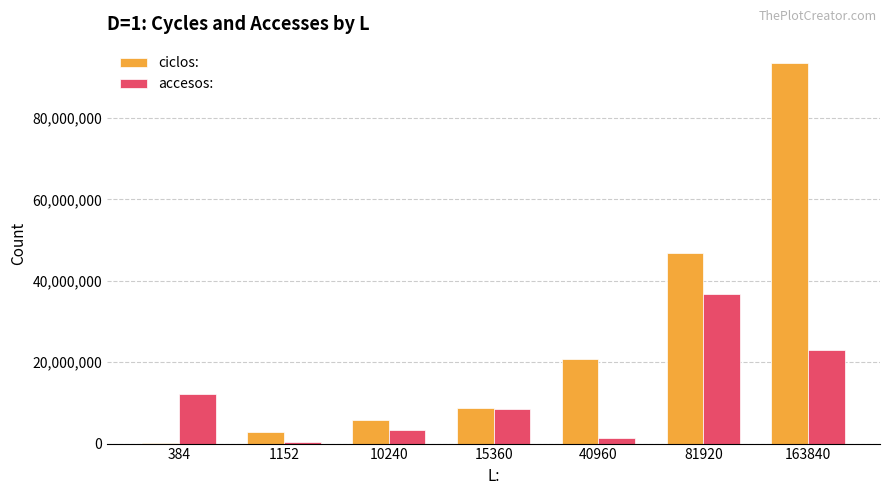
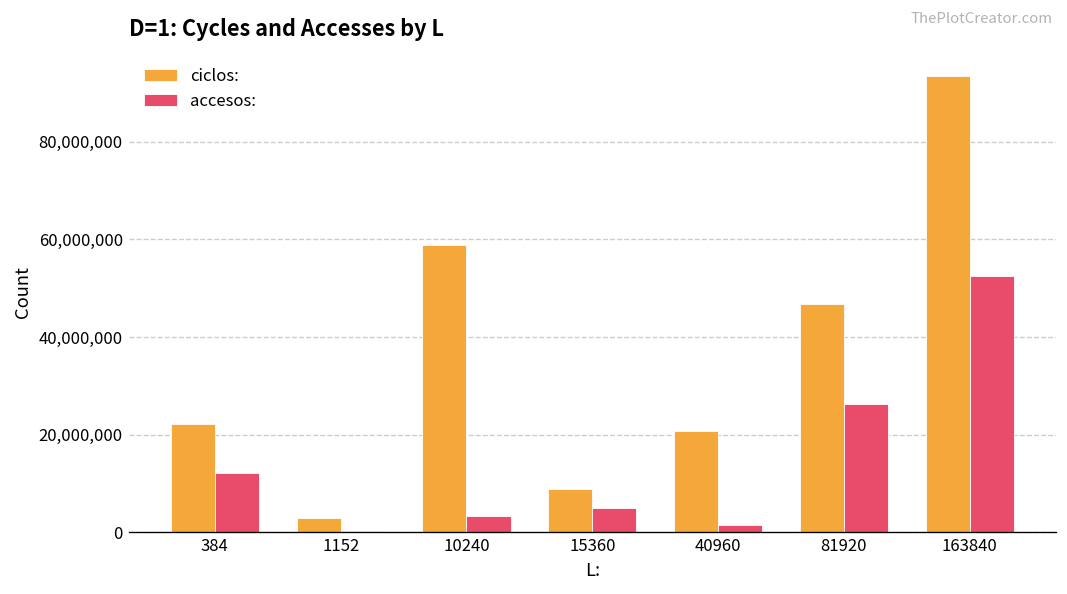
  {
    "ciclos:": {
-     "384": "0",
+     "384": "22,000,000",
      "1152": "3,000,000",
-     "10240": "6,000,000",
+     "10240": "59,000,000",
      "15360": "9,000,000",
      "40960": "21,000,000",
      "81920": "47,000,000",
      "163840": "94,000,000"
    },
    "accesos:": {
      "384": "12,000,000",
      "10240": "3,000,000",
-     "15360": "8,000,000",
+     "15360": "5,000,000",
      "40960": "1,000,000",
-     "81920": "37,000,000",
-     "163840": "23,000,000"
+     "81920": "26,000,000",
+     "163840": "52,000,000"
    }
  }
